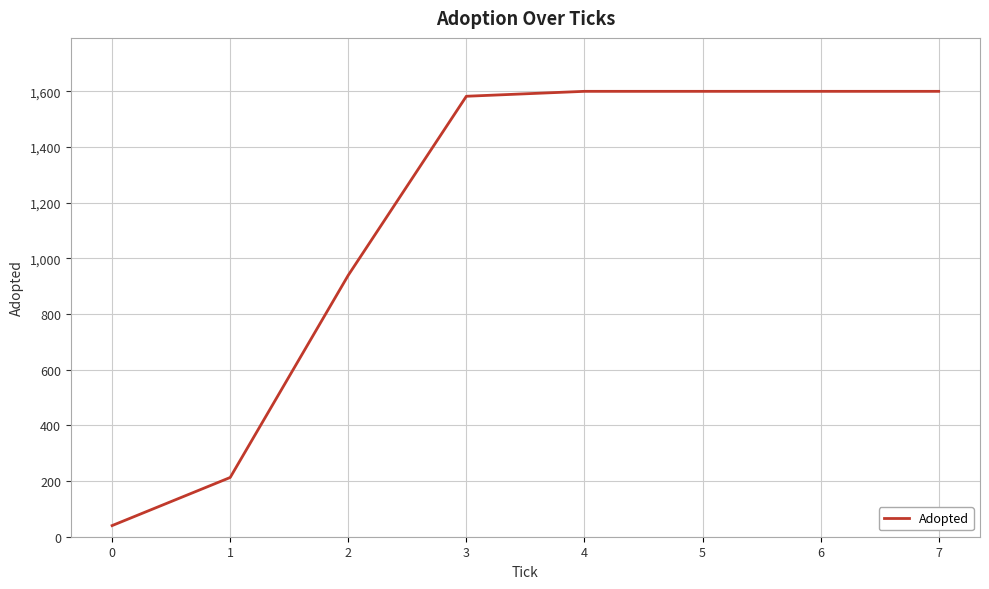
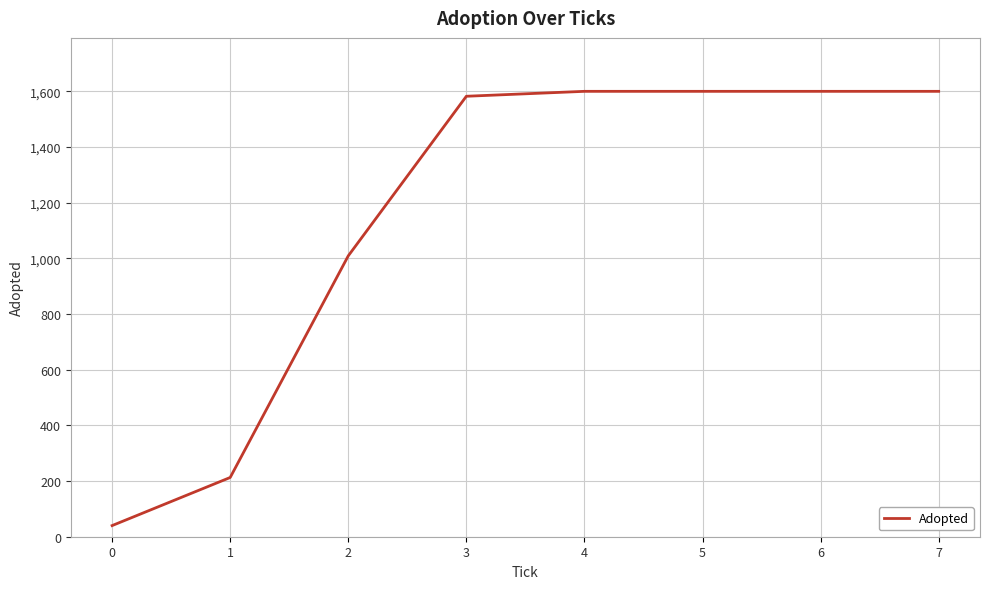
  {
    "0": "40",
    "1": "210",
-   "2": "940",
+   "2": "1,010",
    "3": "1,580",
    "4": "1,600",
    "5": "1,600",
    "6": "1,600",
    "7": "1,600"
  }
